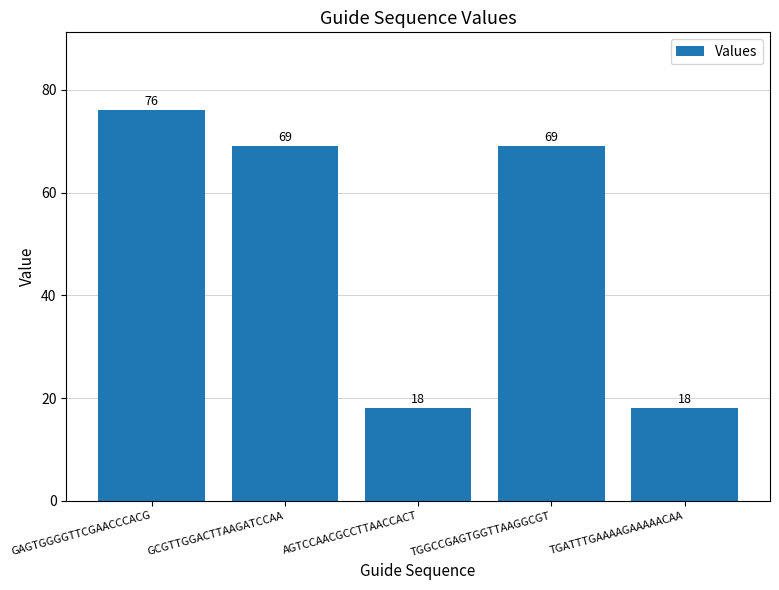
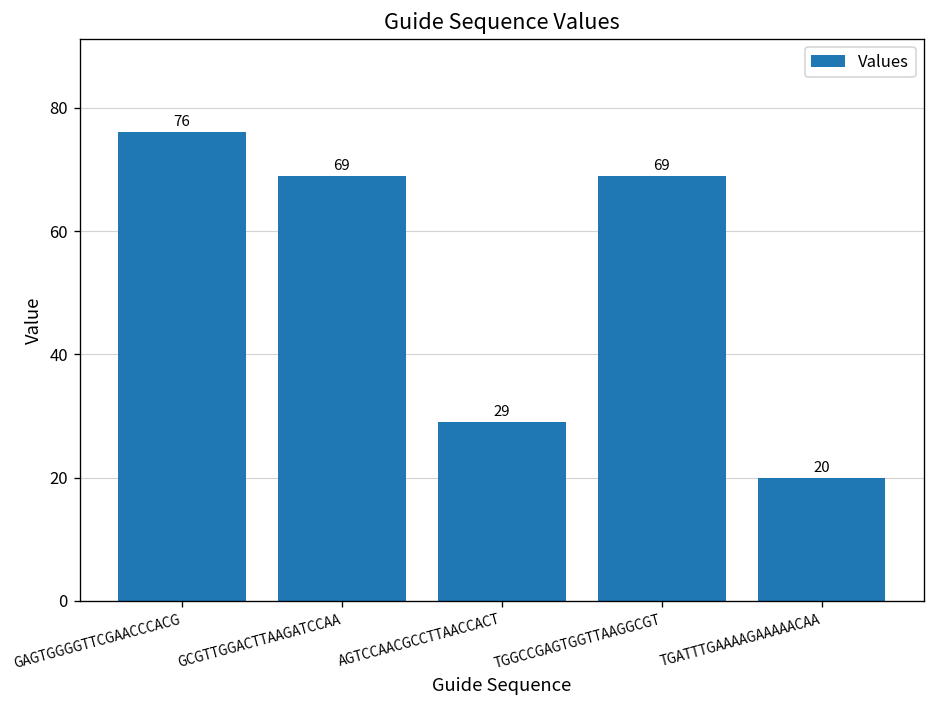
  {
    "GAGTGGGGTTCGAACCCACG": 76,
    "GCGTTGGACTTAAGATCCAA": 69,
-   "AGTCCAACGCCTTAACCACT": 18,
+   "AGTCCAACGCCTTAACCACT": 29,
    "TGGCCGAGTGGTTAAGGCGT": 69,
-   "TGATTTGAAAAGAAAAACAA": 18
+   "TGATTTGAAAAGAAAAACAA": 20
  }
